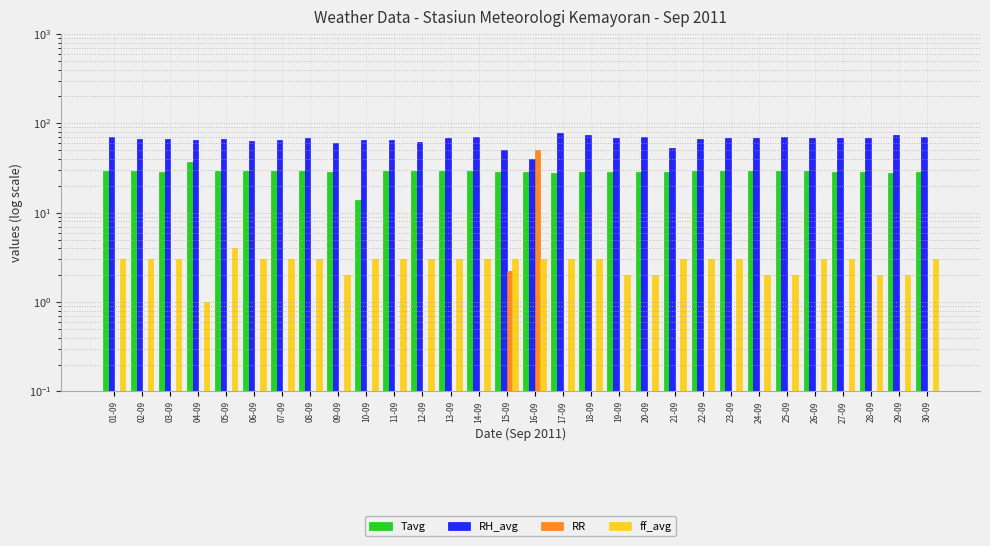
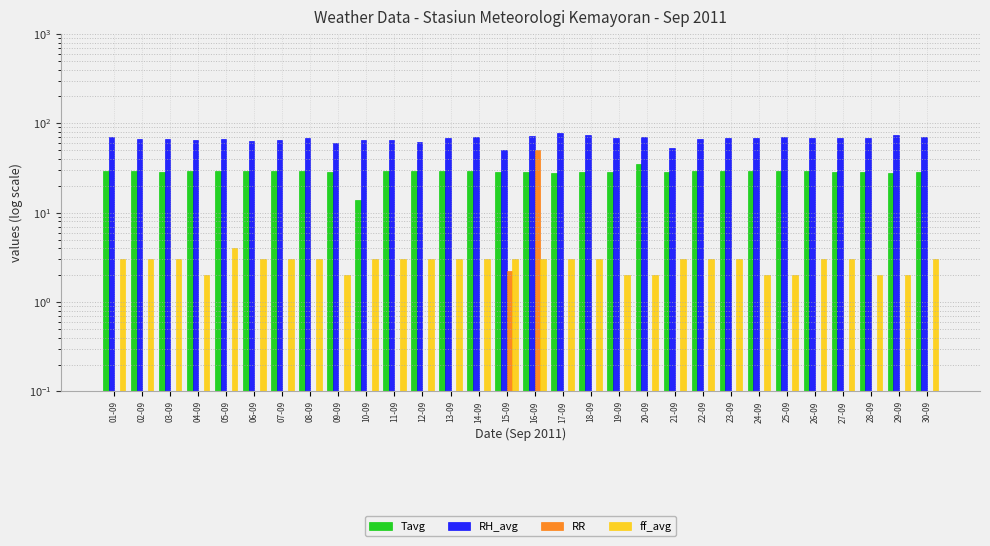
  {
    "Tavg": {
      "01-09": 30,
      "02-09": 30,
      "03-09": 29,
-     "04-09": 37,
+     "04-09": 29,
      "05-09": 29,
      "06-09": 29,
      "07-09": 29,
      "08-09": 30,
      "09-09": 29,
      "10-09": 14,
      "11-09": 29,
      "12-09": 30,
      "13-09": 30,
      "14-09": 30,
      "15-09": 29,
      "16-09": 29,
      "17-09": 28,
      "18-09": 29,
      "19-09": 29,
-     "20-09": 29,
+     "20-09": 35,
      "21-09": 29,
      "22-09": 29,
      "23-09": 30,
      "24-09": 29,
      "25-09": 29,
      "26-09": 29,
      "27-09": 29,
      "28-09": 29,
      "29-09": 28,
      "30-09": 29
    },
    "RH_avg": {
      "01-09": 70,
      "02-09": 70,
      "03-09": 70,
      "04-09": 70,
      "05-09": 70,
      "06-09": 60,
      "07-09": 70,
      "08-09": 70,
      "09-09": 60,
      "10-09": 70,
      "11-09": 70,
      "12-09": 60,
      "13-09": 70,
      "14-09": 70,
      "15-09": 50,
-     "16-09": 40,
+     "16-09": 70,
      "17-09": 80,
      "18-09": 70,
      "19-09": 70,
      "20-09": 70,
      "21-09": 50,
      "22-09": 70,
      "23-09": 70,
      "24-09": 70,
      "25-09": 70,
      "26-09": 70,
      "27-09": 70,
      "28-09": 70,
      "29-09": 70,
      "30-09": 70
    },
    "RR": {
      "15-09": 2.2,
      "16-09": 50
    },
    "ff_avg": {
      "01-09": 3,
      "02-09": 3,
      "03-09": 3,
-     "04-09": 1,
+     "04-09": 2,
      "05-09": 4,
      "06-09": 3,
      "07-09": 3,
      "08-09": 3,
      "09-09": 2,
      "10-09": 3,
      "11-09": 3,
      "12-09": 3,
      "13-09": 3,
      "14-09": 3,
      "15-09": 3,
      "16-09": 3,
      "17-09": 3,
      "18-09": 3,
      "19-09": 2,
      "20-09": 2,
      "21-09": 3,
      "22-09": 3,
      "23-09": 3,
      "24-09": 2,
      "25-09": 2,
      "26-09": 3,
      "27-09": 3,
      "28-09": 2,
      "29-09": 2,
      "30-09": 3
    }
  }
